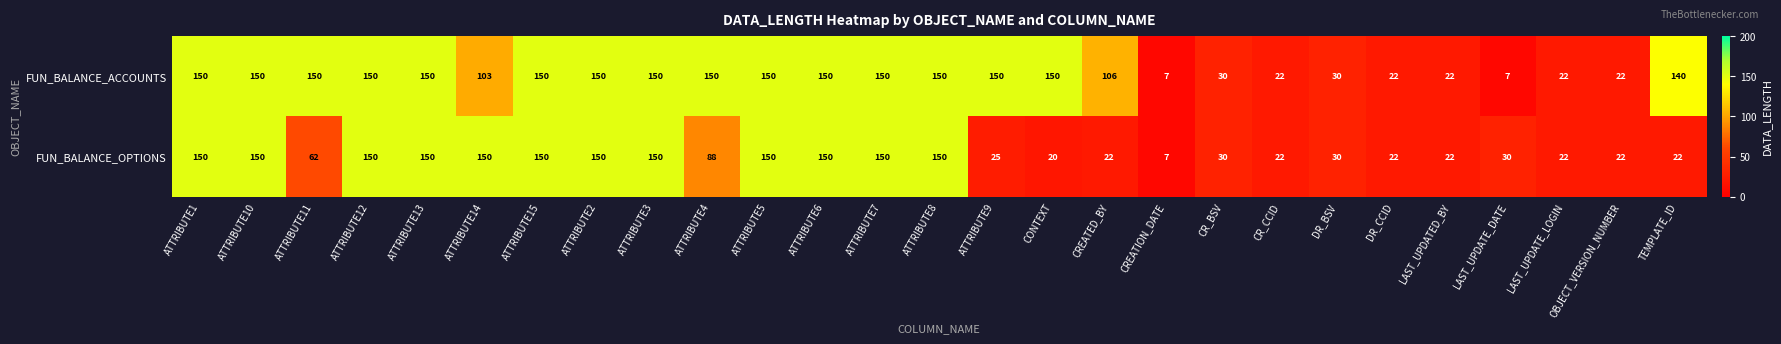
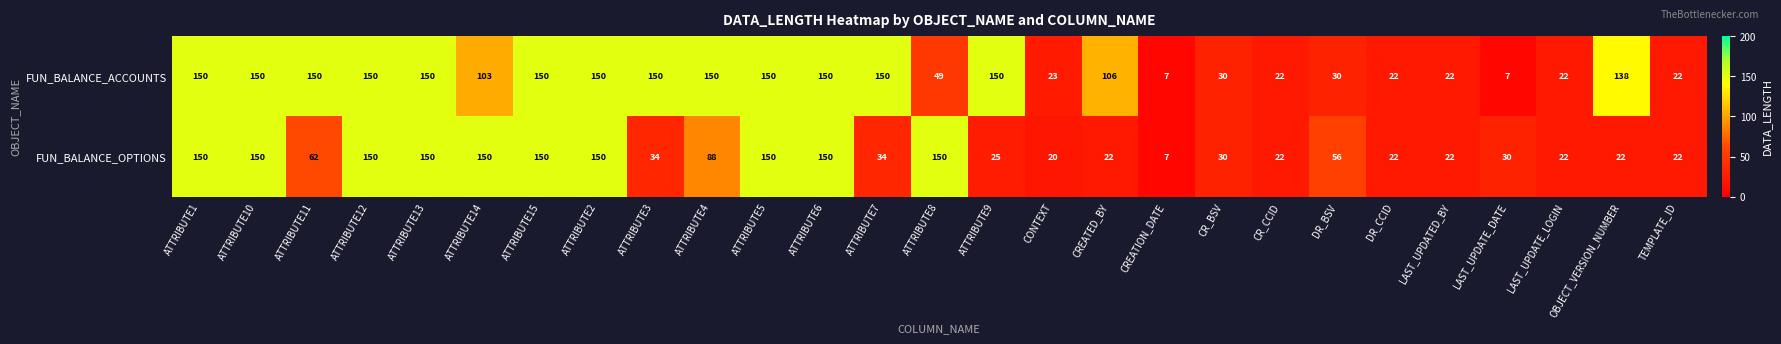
  {
    "FUN_BALANCE_ACCOUNTS": {
      "ATTRIBUTE1": 150,
      "ATTRIBUTE10": 150,
      "ATTRIBUTE11": 150,
      "ATTRIBUTE12": 150,
      "ATTRIBUTE13": 150,
      "ATTRIBUTE14": 103,
      "ATTRIBUTE15": 150,
      "ATTRIBUTE2": 150,
      "ATTRIBUTE3": 150,
      "ATTRIBUTE4": 150,
      "ATTRIBUTE5": 150,
      "ATTRIBUTE6": 150,
      "ATTRIBUTE7": 150,
-     "ATTRIBUTE8": 150,
+     "ATTRIBUTE8": 49,
      "ATTRIBUTE9": 150,
-     "CONTEXT": 150,
+     "CONTEXT": 23,
      "CREATED_BY": 106,
      "CREATION_DATE": 7,
      "CR_BSV": 30,
      "CR_CCID": 22,
      "DR_BSV": 30,
      "DR_CCID": 22,
      "LAST_UPDATED_BY": 22,
      "LAST_UPDATE_DATE": 7,
      "LAST_UPDATE_LOGIN": 22,
-     "OBJECT_VERSION_NUMBER": 22,
-     "TEMPLATE_ID": 140
+     "OBJECT_VERSION_NUMBER": 138,
+     "TEMPLATE_ID": 22
    },
    "FUN_BALANCE_OPTIONS": {
      "ATTRIBUTE1": 150,
      "ATTRIBUTE10": 150,
      "ATTRIBUTE11": 62,
      "ATTRIBUTE12": 150,
      "ATTRIBUTE13": 150,
      "ATTRIBUTE14": 150,
      "ATTRIBUTE15": 150,
      "ATTRIBUTE2": 150,
-     "ATTRIBUTE3": 150,
+     "ATTRIBUTE3": 34,
      "ATTRIBUTE4": 88,
      "ATTRIBUTE5": 150,
      "ATTRIBUTE6": 150,
-     "ATTRIBUTE7": 150,
+     "ATTRIBUTE7": 34,
      "ATTRIBUTE8": 150,
      "ATTRIBUTE9": 25,
      "CONTEXT": 20,
      "CREATED_BY": 22,
      "CREATION_DATE": 7,
      "CR_BSV": 30,
      "CR_CCID": 22,
-     "DR_BSV": 30,
+     "DR_BSV": 56,
      "DR_CCID": 22,
      "LAST_UPDATED_BY": 22,
      "LAST_UPDATE_DATE": 30,
      "LAST_UPDATE_LOGIN": 22,
      "OBJECT_VERSION_NUMBER": 22,
      "TEMPLATE_ID": 22
    }
  }
